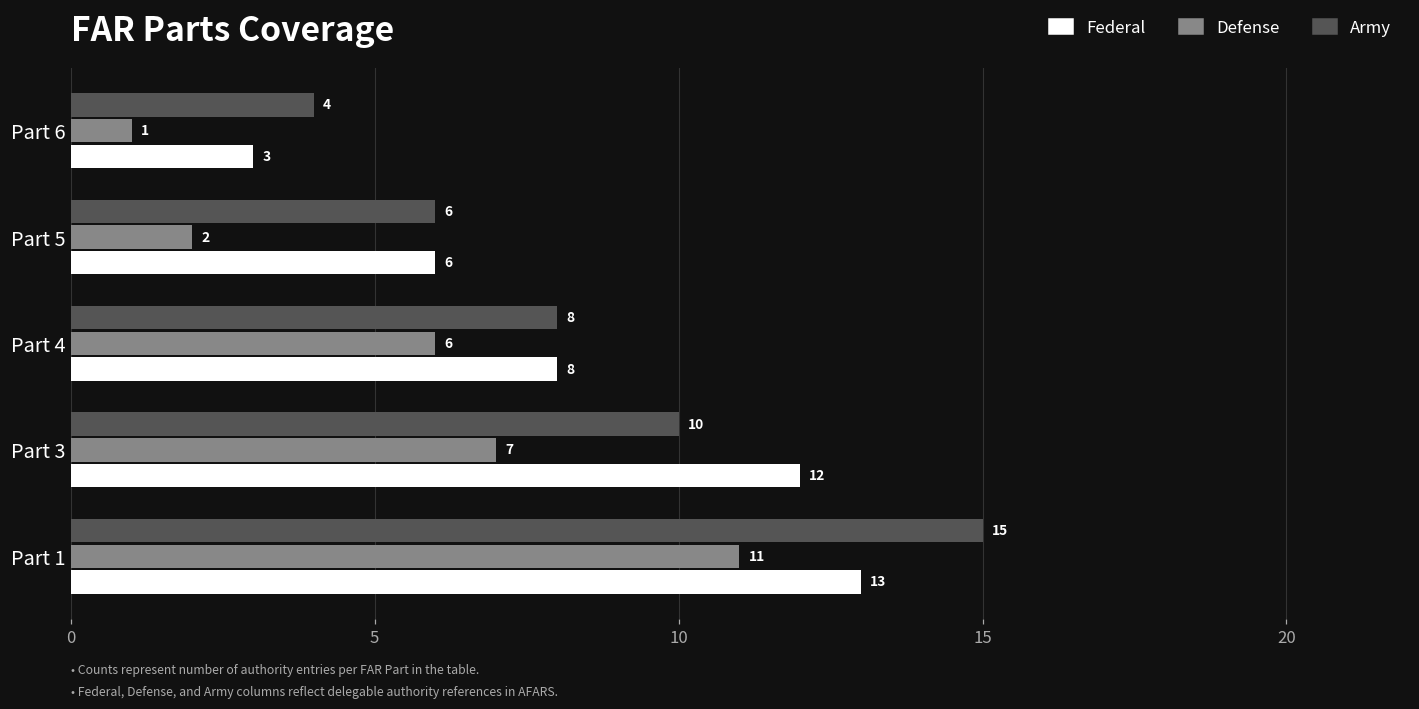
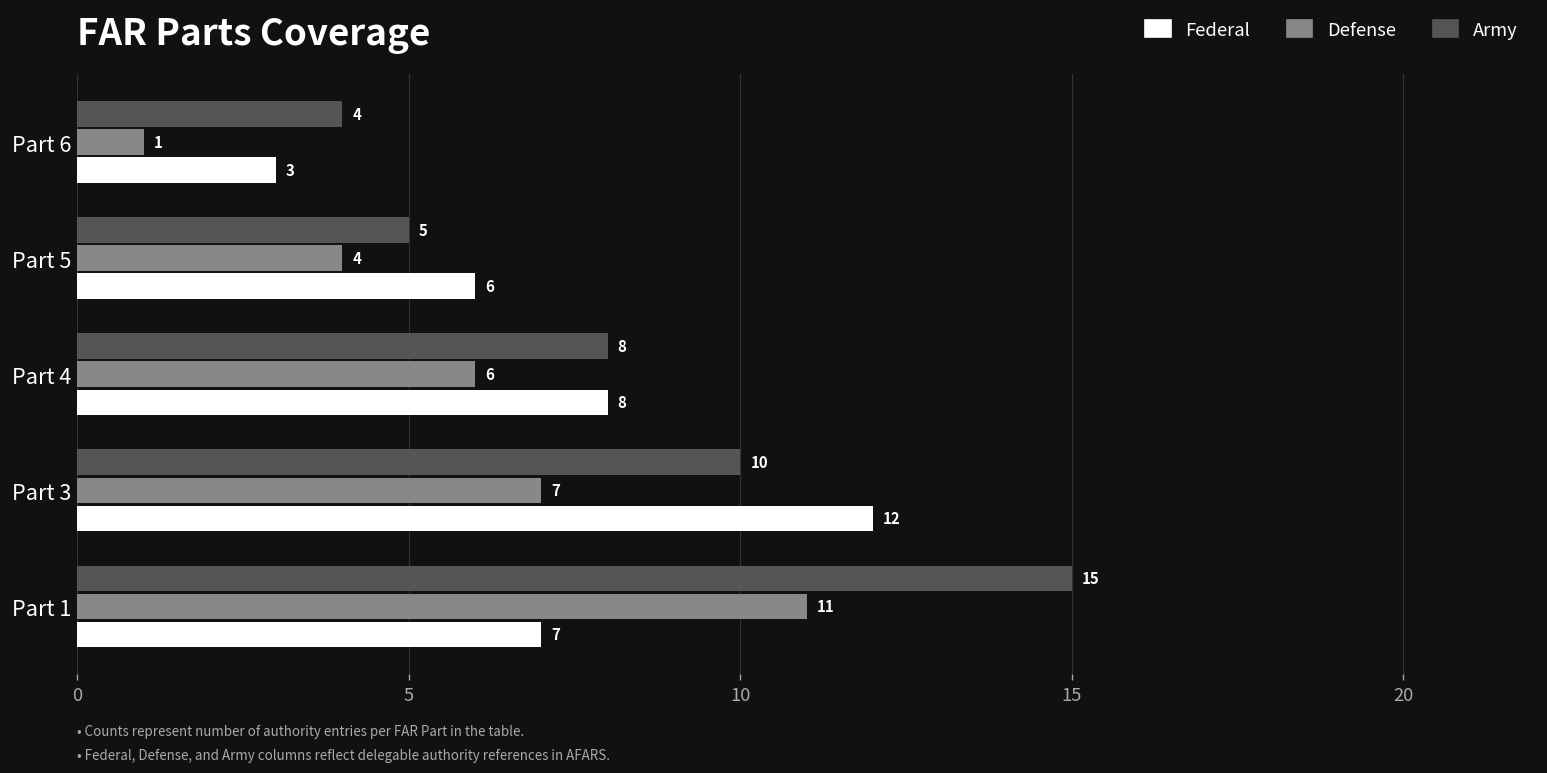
  {
    "Federal": {
      "Part 6": 3,
      "Part 5": 6,
      "Part 4": 8,
      "Part 3": 12,
-     "Part 1": 13
+     "Part 1": 7
    },
    "Defense": {
      "Part 6": 1,
-     "Part 5": 2,
+     "Part 5": 4,
      "Part 4": 6,
      "Part 3": 7,
      "Part 1": 11
    },
    "Army": {
      "Part 6": 4,
-     "Part 5": 6,
+     "Part 5": 5,
      "Part 4": 8,
      "Part 3": 10,
      "Part 1": 15
    }
  }
